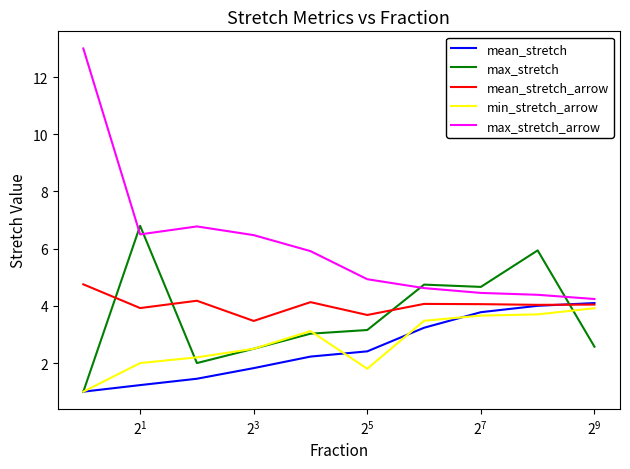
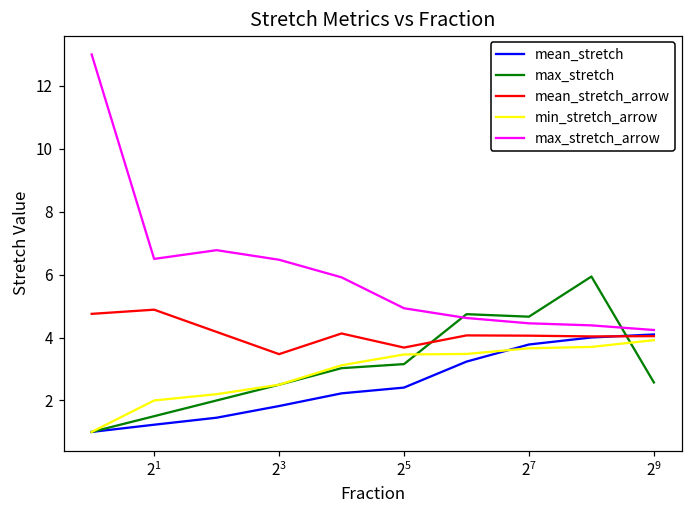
  {
    "mean_stretch": {
      "2^1": 1.2,
      "2^3": 1.8,
      "2^5": 2.4,
      "2^7": 3.8
    },
    "max_stretch": {
-     "2^1": 6.8,
+     "2^1": 1.5,
      "2^5": 3.2,
      "2^7": 4.7,
      "2^9": 2.6
    },
    "mean_stretch_arrow": {
-     "2^1": 3.9,
+     "2^1": 4.9,
      "2^3": 3.5,
      "2^5": 3.7,
      "2^7": 4.1
    },
    "min_stretch_arrow": {
      "2^1": 2.0,
-     "2^5": 1.8,
+     "2^5": 3.5,
      "2^7": 3.7,
      "2^9": 3.9
    },
    "max_stretch_arrow": {
      "2^1": 6.5,
      "2^3": 6.5,
      "2^5": 4.9,
      "2^7": 4.5,
      "2^9": 4.2
    }
  }
